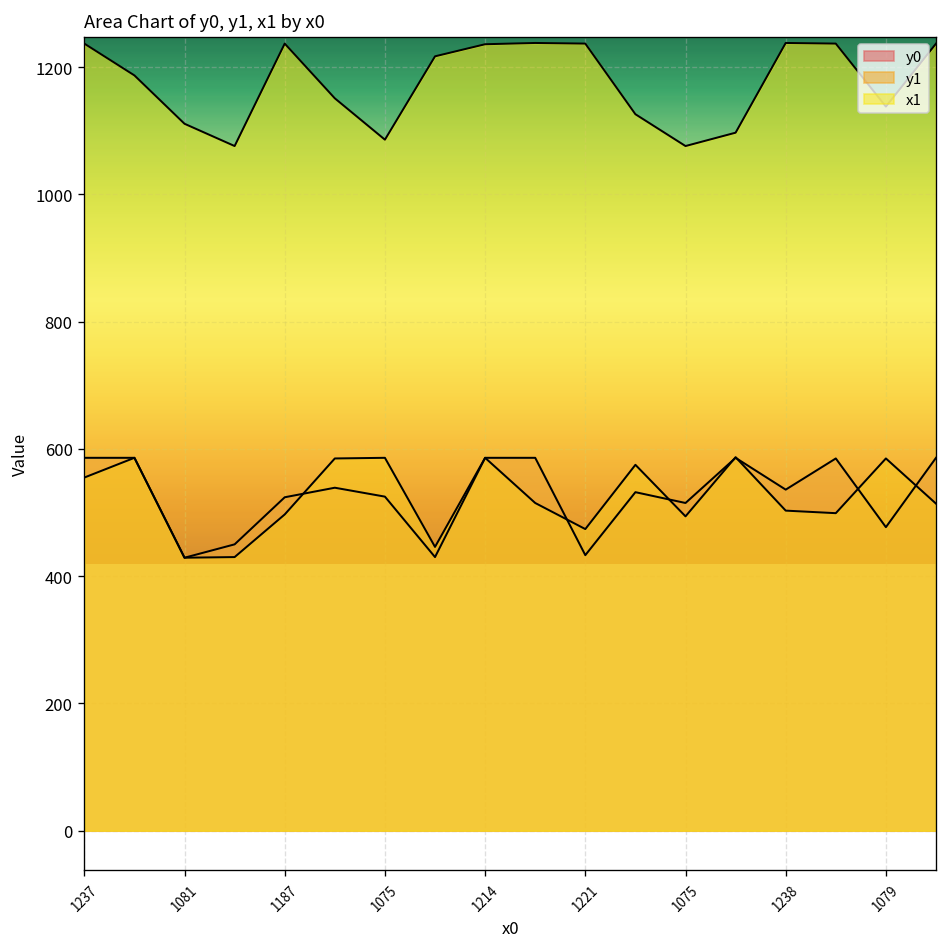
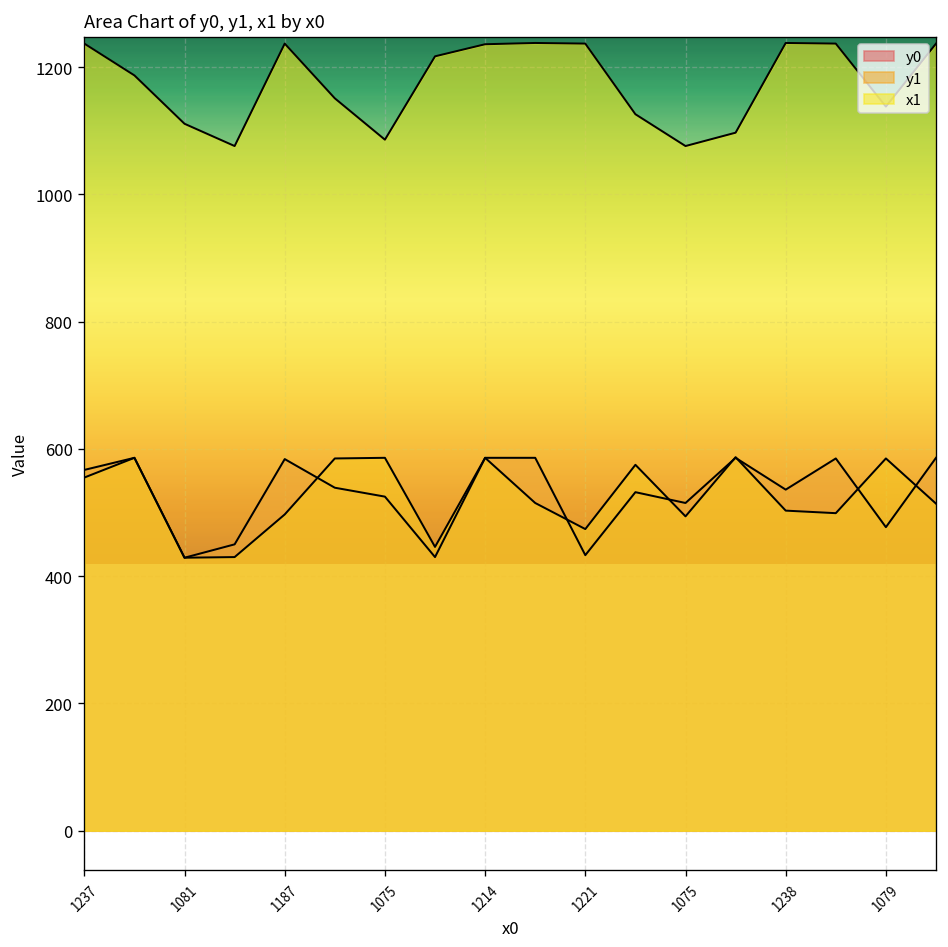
  {
    "y0": {
-     "1237": 590,
-     "1187": 520,
+     "1237": 570,
+     "1187": 580,
      "1221": 430,
      "1238": 540,
      "1079": 480
    }
  }
